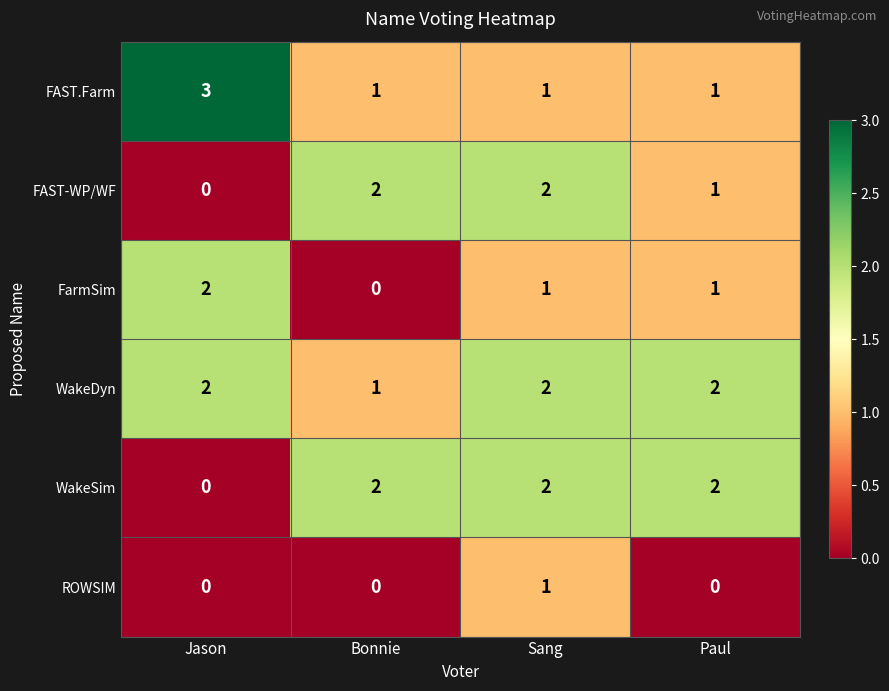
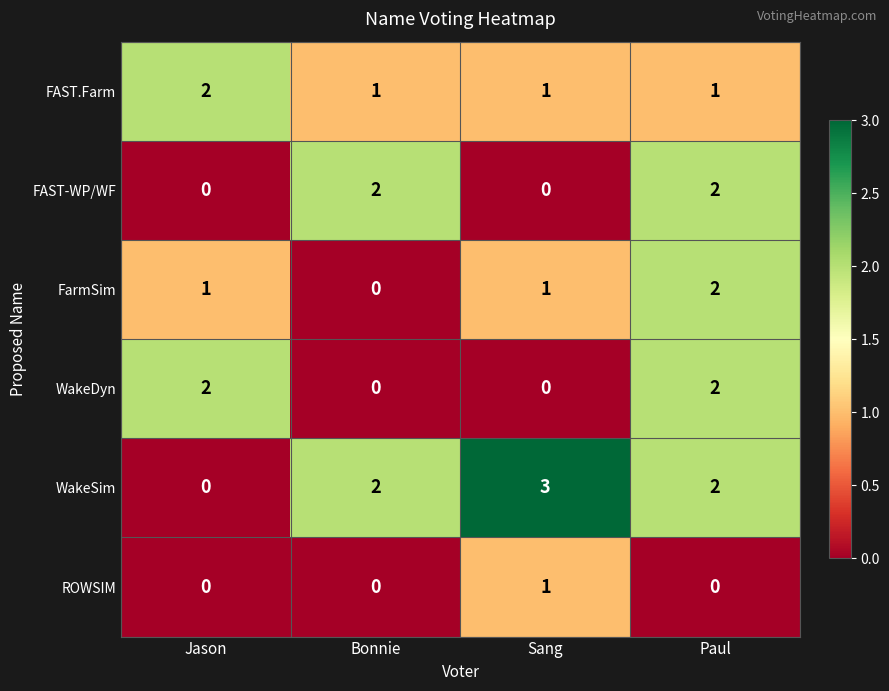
  {
    "FAST.Farm": {
-     "Jason": 3,
+     "Jason": 2,
      "Bonnie": 1,
      "Sang": 1,
      "Paul": 1
    },
    "FAST-WP/WF": {
      "Jason": 0,
      "Bonnie": 2,
-     "Sang": 2,
-     "Paul": 1
+     "Sang": 0,
+     "Paul": 2
    },
    "FarmSim": {
-     "Jason": 2,
+     "Jason": 1,
      "Bonnie": 0,
      "Sang": 1,
-     "Paul": 1
+     "Paul": 2
    },
    "WakeDyn": {
      "Jason": 2,
-     "Bonnie": 1,
-     "Sang": 2,
+     "Bonnie": 0,
+     "Sang": 0,
      "Paul": 2
    },
    "WakeSim": {
      "Jason": 0,
      "Bonnie": 2,
-     "Sang": 2,
+     "Sang": 3,
      "Paul": 2
    },
    "ROWSIM": {
      "Jason": 0,
      "Bonnie": 0,
      "Sang": 1,
      "Paul": 0
    }
  }
